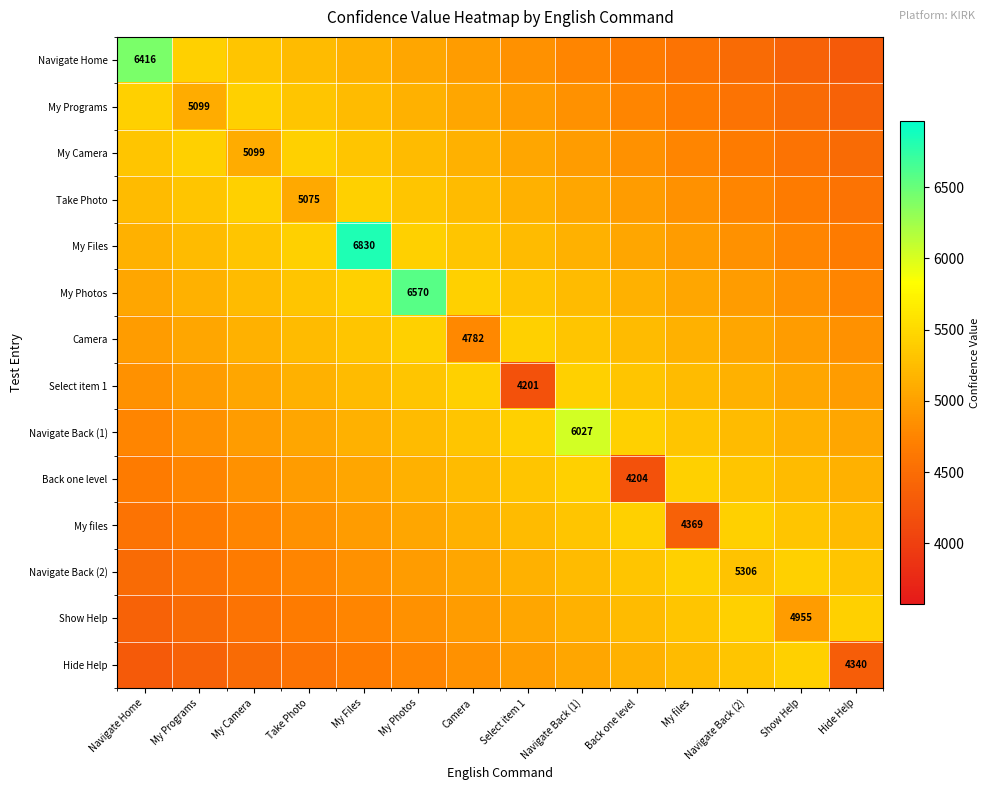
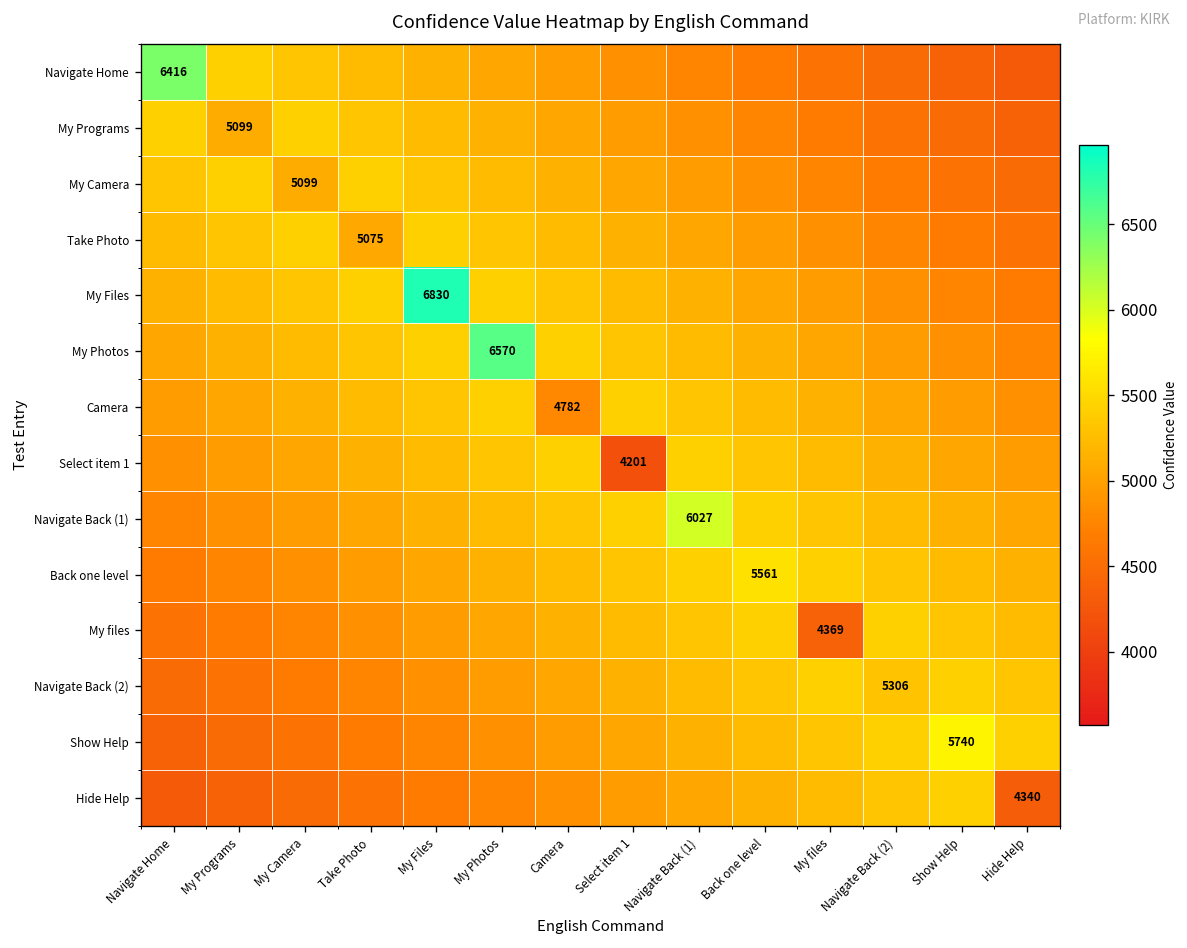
  {
    "Navigate Home": {
      "Navigate Home": 6416
    },
    "My Programs": {
      "My Programs": 5099
    },
    "My Camera": {
      "My Camera": 5099
    },
    "Take Photo": {
      "Take Photo": 5075
    },
    "My Files": {
      "My Files": 6830
    },
    "My Photos": {
      "My Photos": 6570
    },
    "Camera": {
      "Camera": 4782
    },
    "Select item 1": {
      "Select item 1": 4201
    },
    "Navigate Back (1)": {
      "Navigate Back (1)": 6027
    },
    "Back one level": {
-     "Back one level": 4204
+     "Back one level": 5561
    },
    "My files": {
      "My files": 4369
    },
    "Navigate Back (2)": {
      "Navigate Back (2)": 5306
    },
    "Show Help": {
-     "Show Help": 4955
+     "Show Help": 5740
    },
    "Hide Help": {
      "Hide Help": 4340
    }
  }
